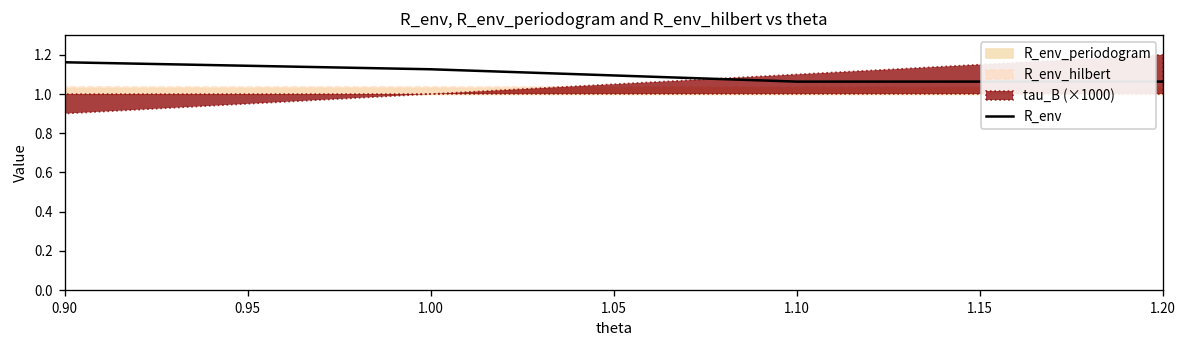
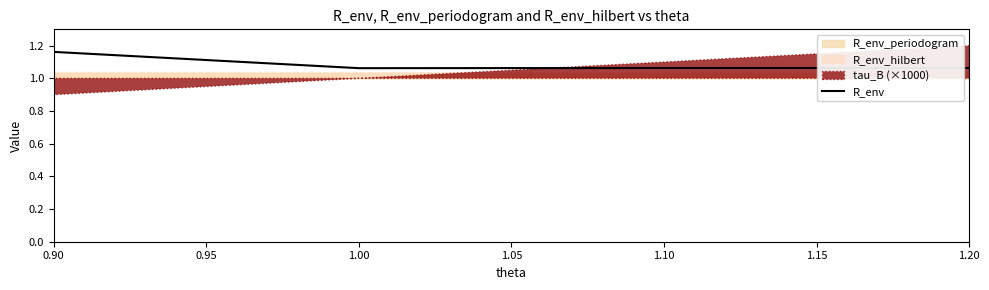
  {
    "R_env": {
      "0.90": 1.16,
-     "1.00": 1.13,
+     "1.00": 1.06,
      "1.10": 1.06,
      "1.20": 1.06
    }
  }
